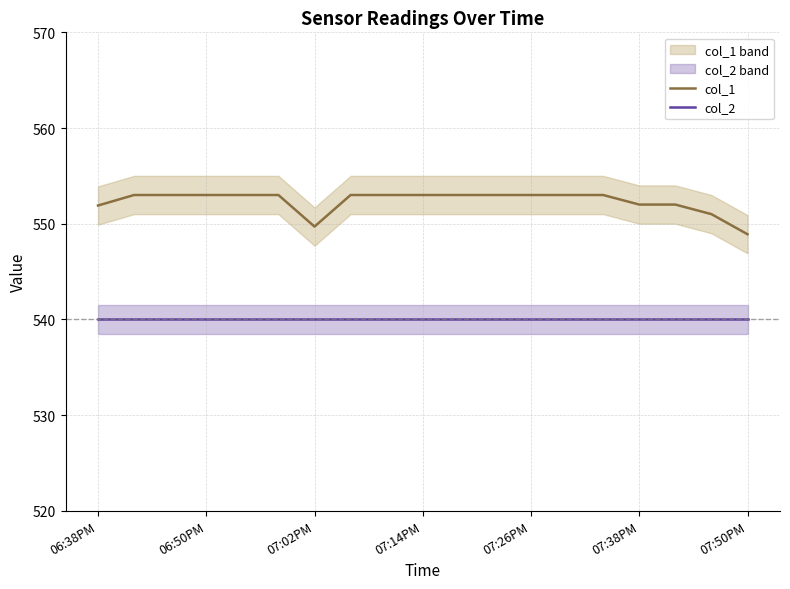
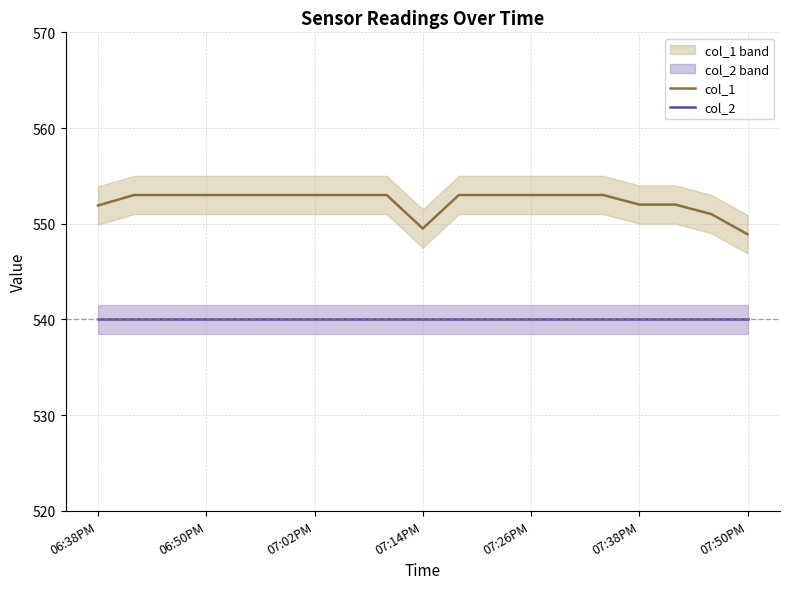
  {
    "col_1": {
      "06:38PM": 552,
      "06:50PM": 553,
-     "07:02PM": 550,
-     "07:14PM": 553,
+     "07:02PM": 553,
+     "07:14PM": 550,
      "07:26PM": 553,
      "07:38PM": 552,
      "07:50PM": 549
    }
  }
